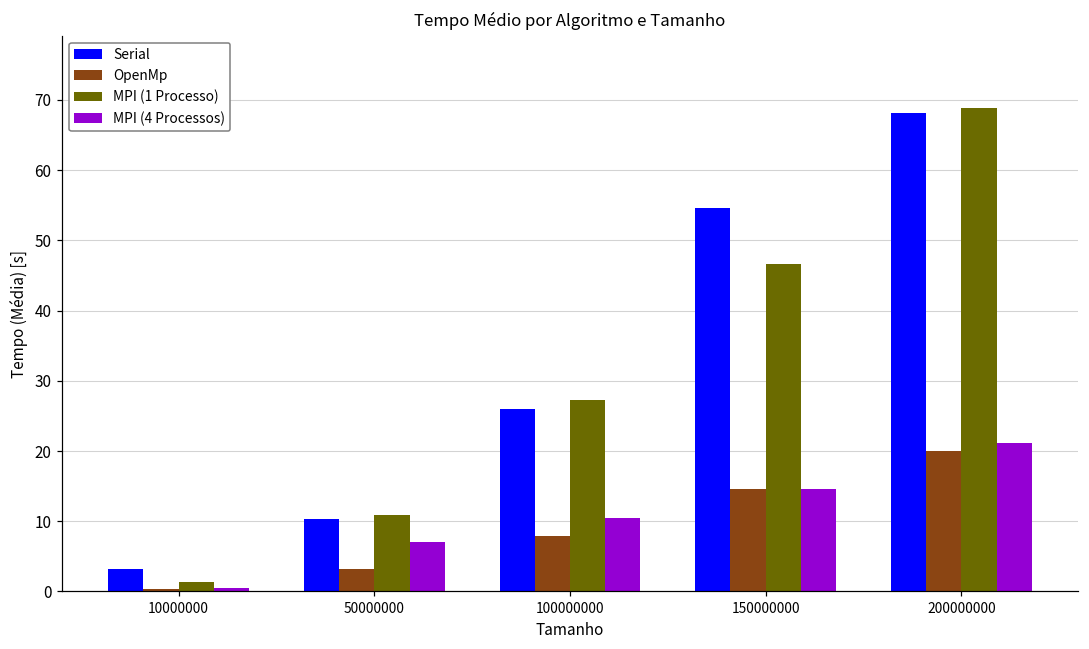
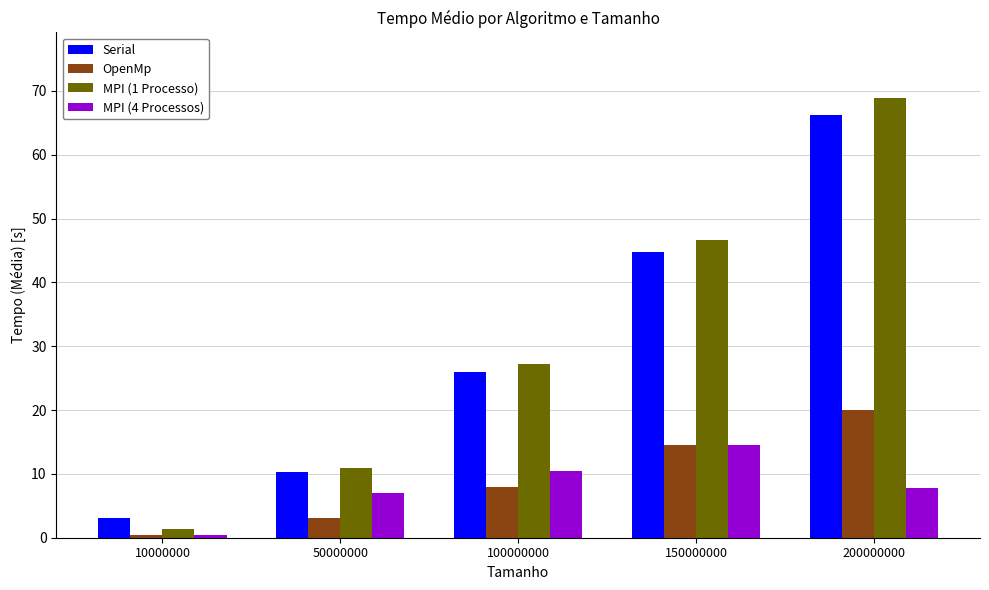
  {
    "Serial": {
      "10000000": 3,
      "50000000": 10,
      "100000000": 26,
-     "150000000": 55,
-     "200000000": 68
+     "150000000": 45,
+     "200000000": 66
    },
    "MPI (4 Processos)": {
      "10000000": 0,
      "50000000": 7,
      "100000000": 10,
      "150000000": 15,
-     "200000000": 21
+     "200000000": 8
    }
  }
